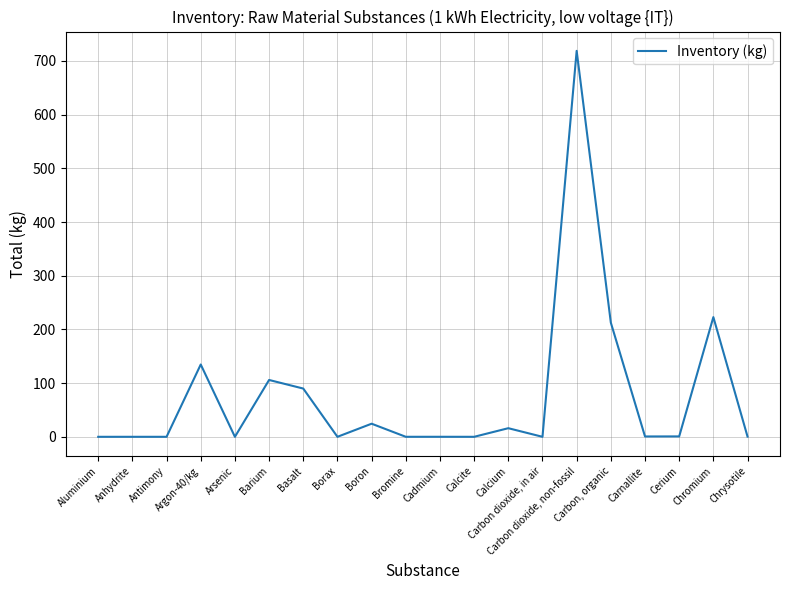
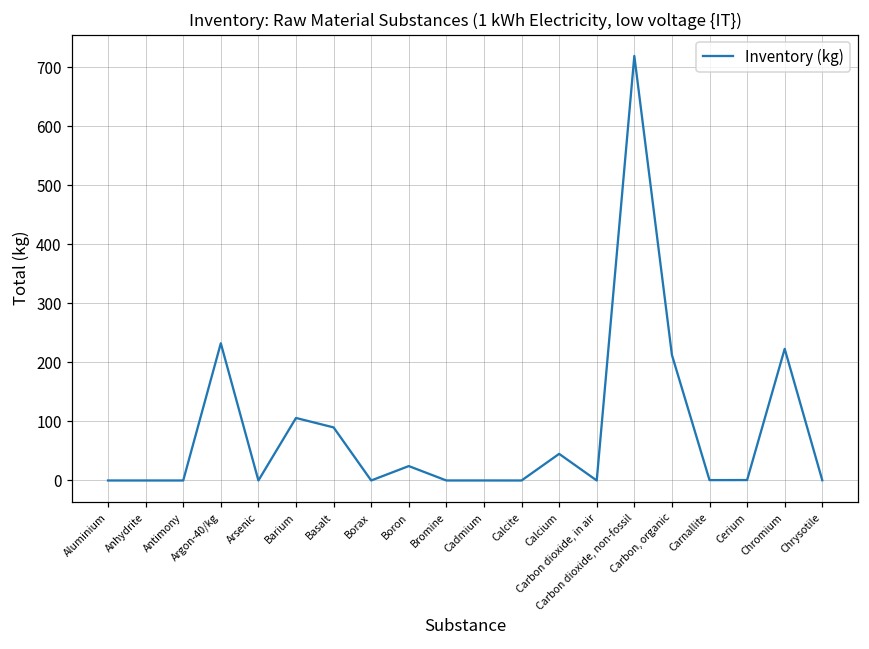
  {
    "Aluminium": 0,
    "Anhydrite": 0,
    "Antimony": 0,
-   "Argon-40/kg": 130,
+   "Argon-40/kg": 230,
    "Arsenic": 0,
    "Barium": 110,
    "Basalt": 90,
    "Borax": 0,
    "Boron": 20,
    "Bromine": 0,
    "Cadmium": 0,
    "Calcite": 0,
-   "Calcium": 20,
+   "Calcium": 50,
    "Carbon dioxide, in air": 0,
    "Carbon dioxide, non-fossil": 720,
    "Carbon, organic": 210,
    "Carnallite": 0,
    "Cerium": 0,
    "Chromium": 220,
    "Chrysotile": 0
  }
